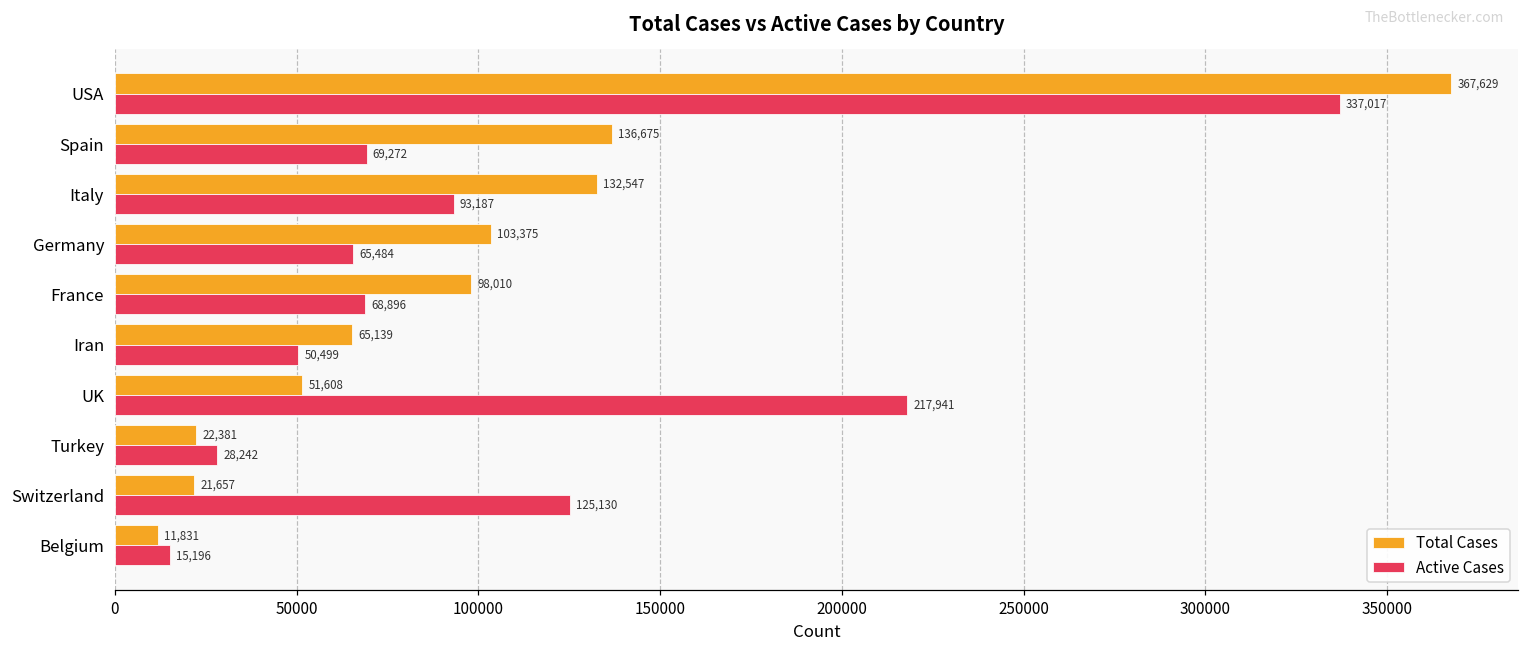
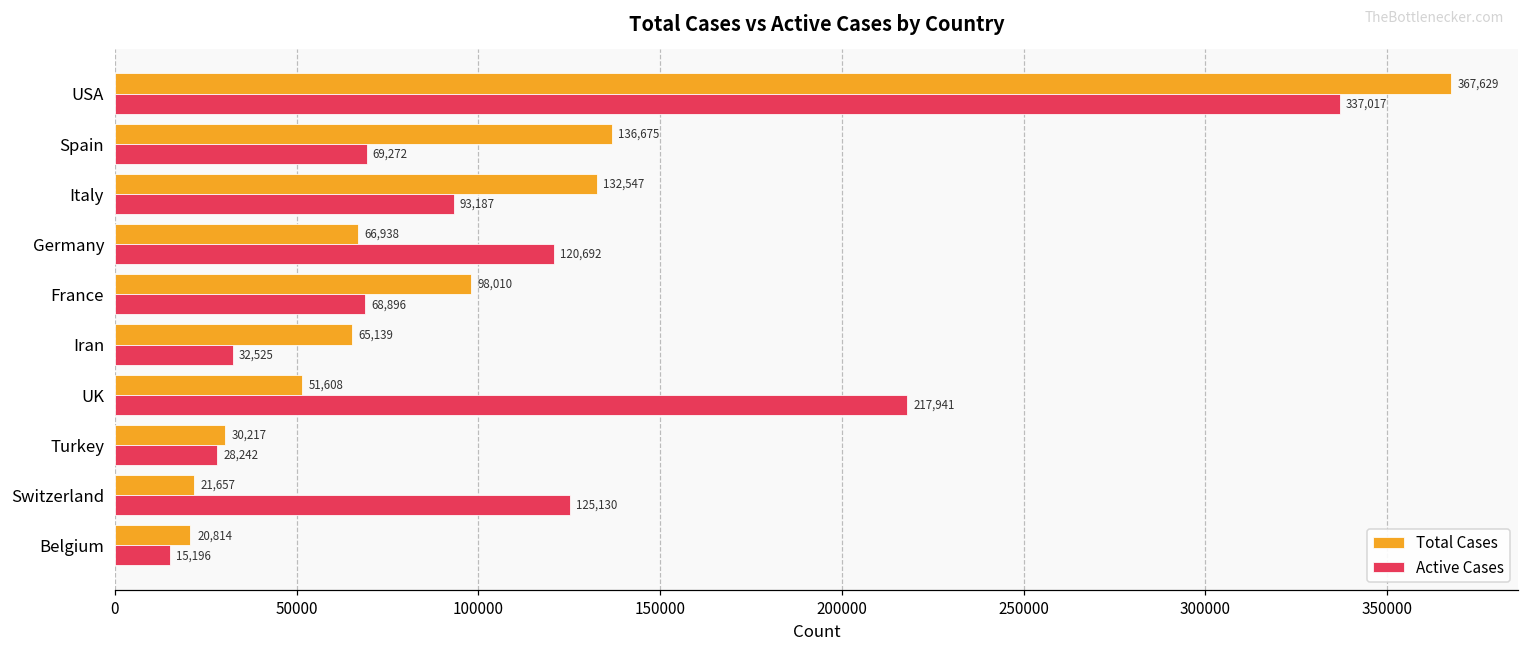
  {
    "Total Cases": {
      "USA": "367,629",
      "Spain": "136,675",
      "Italy": "132,547",
-     "Germany": "103,375",
+     "Germany": "66,938",
      "France": "98,010",
      "Iran": "65,139",
      "UK": "51,608",
-     "Turkey": "22,381",
+     "Turkey": "30,217",
      "Switzerland": "21,657",
-     "Belgium": "11,831"
+     "Belgium": "20,814"
    },
    "Active Cases": {
      "USA": "337,017",
      "Spain": "69,272",
      "Italy": "93,187",
-     "Germany": "65,484",
+     "Germany": "120,692",
      "France": "68,896",
-     "Iran": "50,499",
+     "Iran": "32,525",
      "UK": "217,941",
      "Turkey": "28,242",
      "Switzerland": "125,130",
      "Belgium": "15,196"
    }
  }
